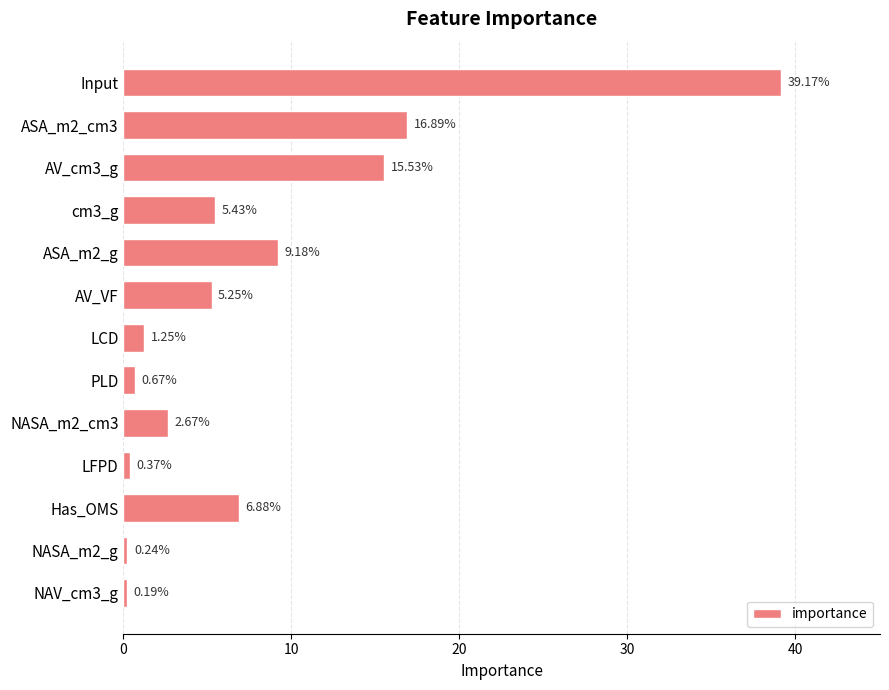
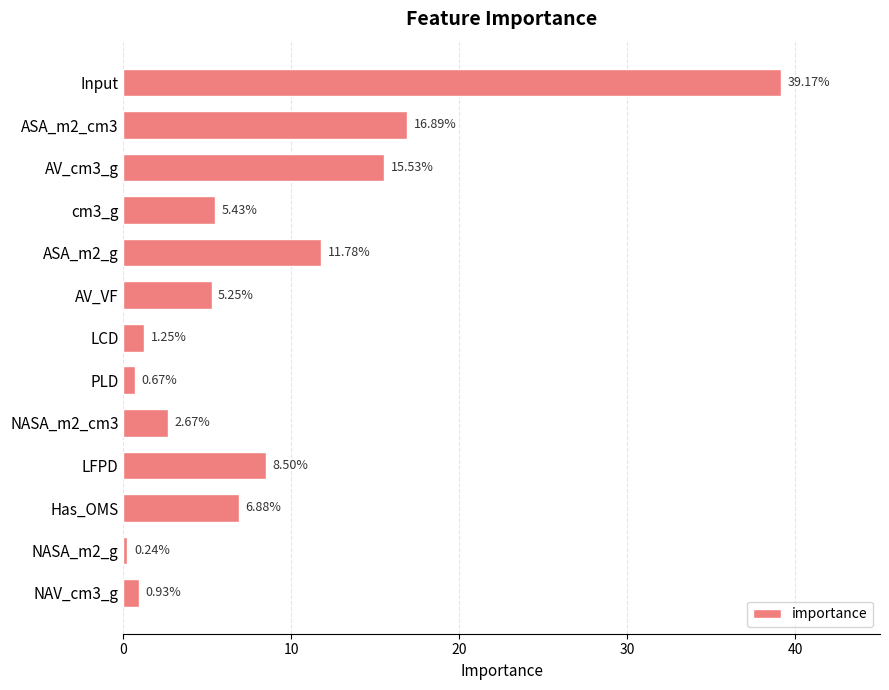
  {
    "Input": "39.17%",
    "ASA_m2_cm3": "16.89%",
    "AV_cm3_g": "15.53%",
    "cm3_g": "5.43%",
-   "ASA_m2_g": "9.18%",
+   "ASA_m2_g": "11.78%",
    "AV_VF": "5.25%",
    "LCD": "1.25%",
    "PLD": "0.67%",
    "NASA_m2_cm3": "2.67%",
-   "LFPD": "0.37%",
+   "LFPD": "8.50%",
    "Has_OMS": "6.88%",
    "NASA_m2_g": "0.24%",
-   "NAV_cm3_g": "0.19%"
+   "NAV_cm3_g": "0.93%"
  }
